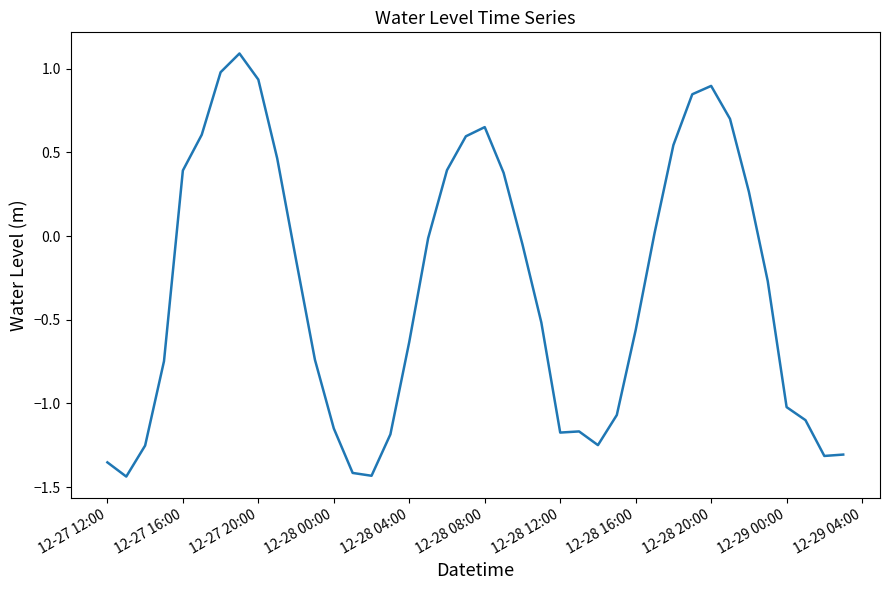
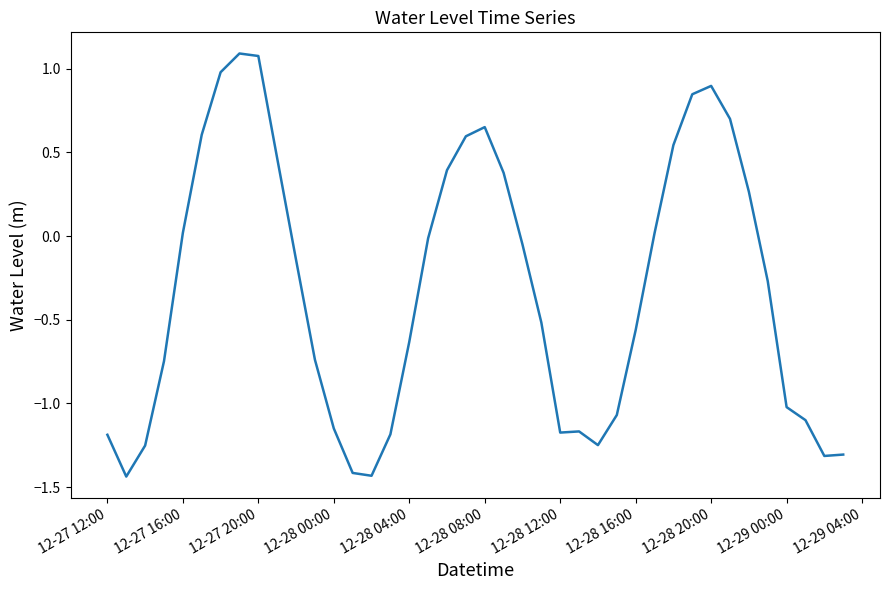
  {
-   "12-27 12:00": -1.35,
-   "12-27 16:00": 0.39,
-   "12-27 20:00": 0.93,
+   "12-27 12:00": -1.19,
+   "12-27 16:00": 0.02,
+   "12-27 20:00": 1.08,
    "12-28 00:00": -1.15,
    "12-28 04:00": -0.63,
    "12-28 08:00": 0.65,
    "12-28 12:00": -1.17,
    "12-28 16:00": -0.56,
    "12-28 20:00": 0.90,
    "12-29 00:00": -1.02
  }
